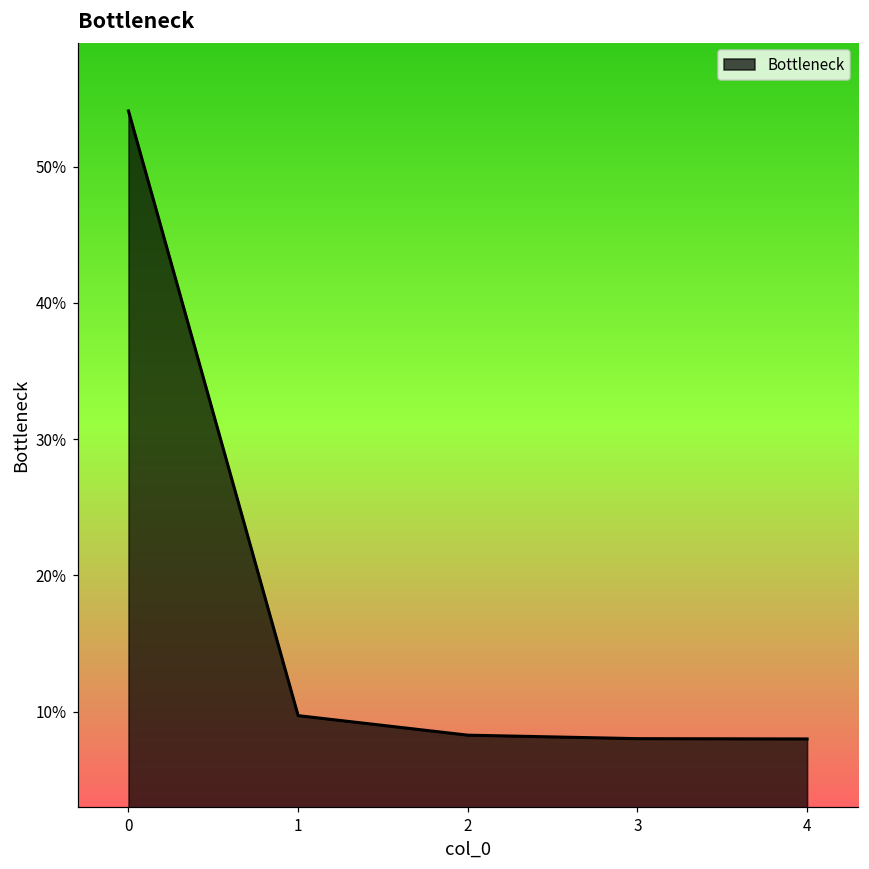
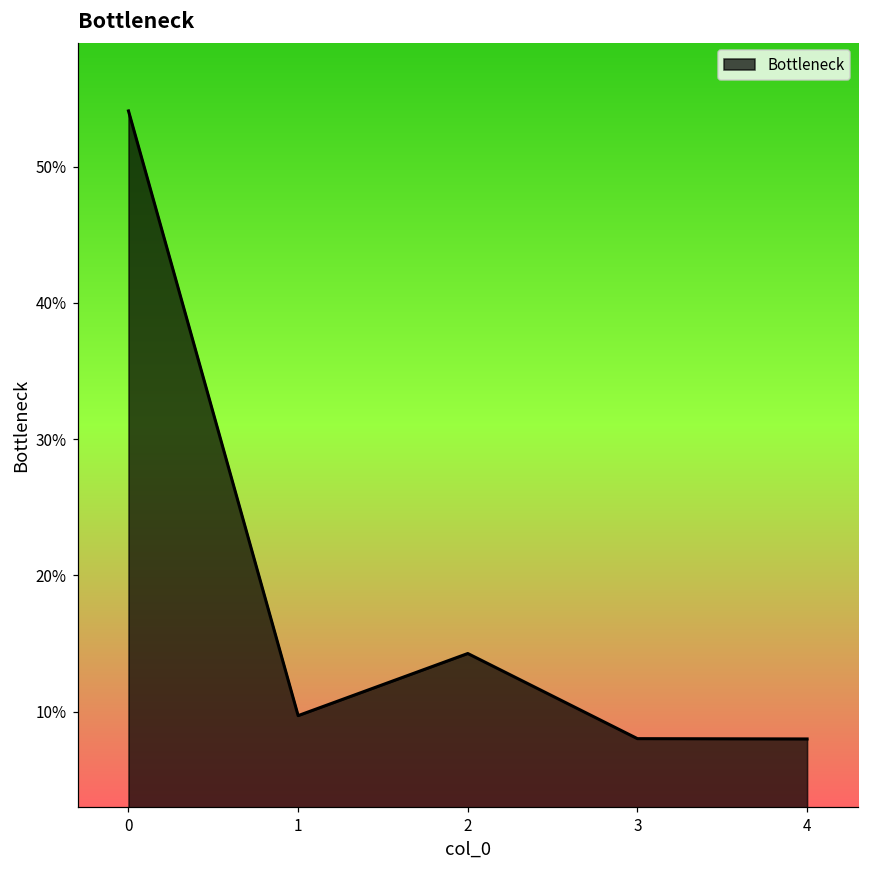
  {
    "0": "54.1%",
    "1": "9.7%",
-   "2": "8.3%",
+   "2": "14.3%",
    "3": "8.0%",
    "4": "8.0%"
  }
